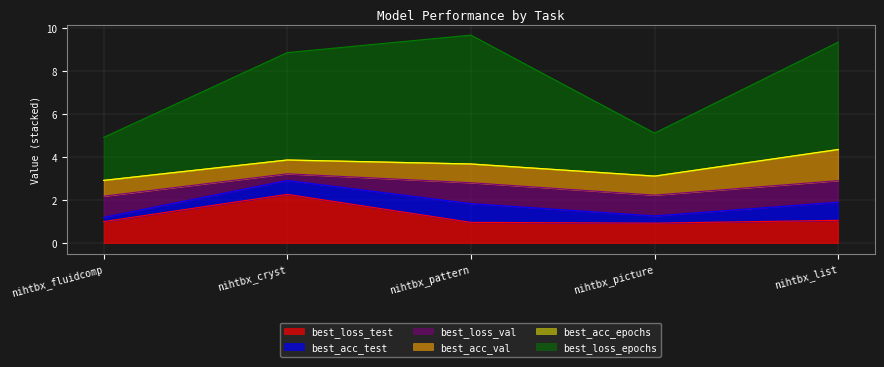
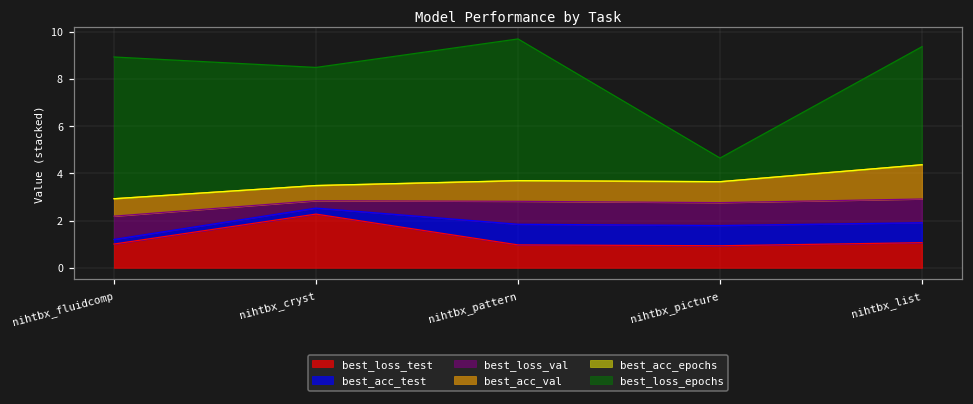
  {
    "best_loss_test": {
      "nihtbx_fluidcomp": 1.0,
      "nihtbx_cryst": 2.3,
      "nihtbx_pattern": 1.0,
      "nihtbx_picture": 0.9,
      "nihtbx_list": 1.1
    },
    "best_acc_test": {
      "nihtbx_fluidcomp": 0.2,
-     "nihtbx_cryst": 0.6,
+     "nihtbx_cryst": 0.3,
      "nihtbx_pattern": 0.9,
-     "nihtbx_picture": 0.3,
+     "nihtbx_picture": 0.9,
      "nihtbx_list": 0.8
    },
    "best_loss_val": {
      "nihtbx_fluidcomp": 1.0,
      "nihtbx_cryst": 0.3,
      "nihtbx_pattern": 1.0,
      "nihtbx_picture": 1.0,
      "nihtbx_list": 1.0
    },
    "best_loss_epochs": {
-     "nihtbx_fluidcomp": 2,
+     "nihtbx_fluidcomp": 6,
      "nihtbx_cryst": 5,
      "nihtbx_pattern": 6,
-     "nihtbx_picture": 2,
+     "nihtbx_picture": 1,
      "nihtbx_list": 5
    }
  }
